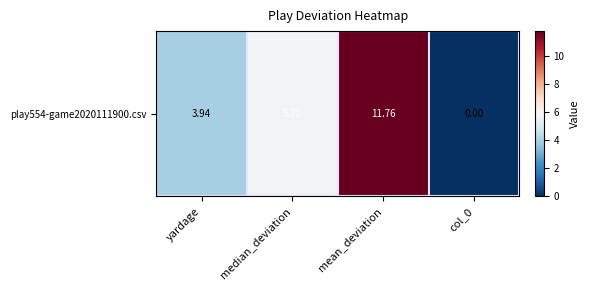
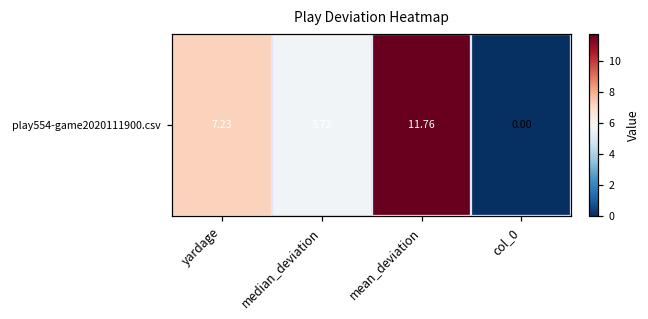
  {
    "play554-game2020111900.csv": {
-     "yardage": 3.94,
+     "yardage": 7.23,
      "mean_deviation": 11.76,
      "col_0": 0.00
    }
  }
